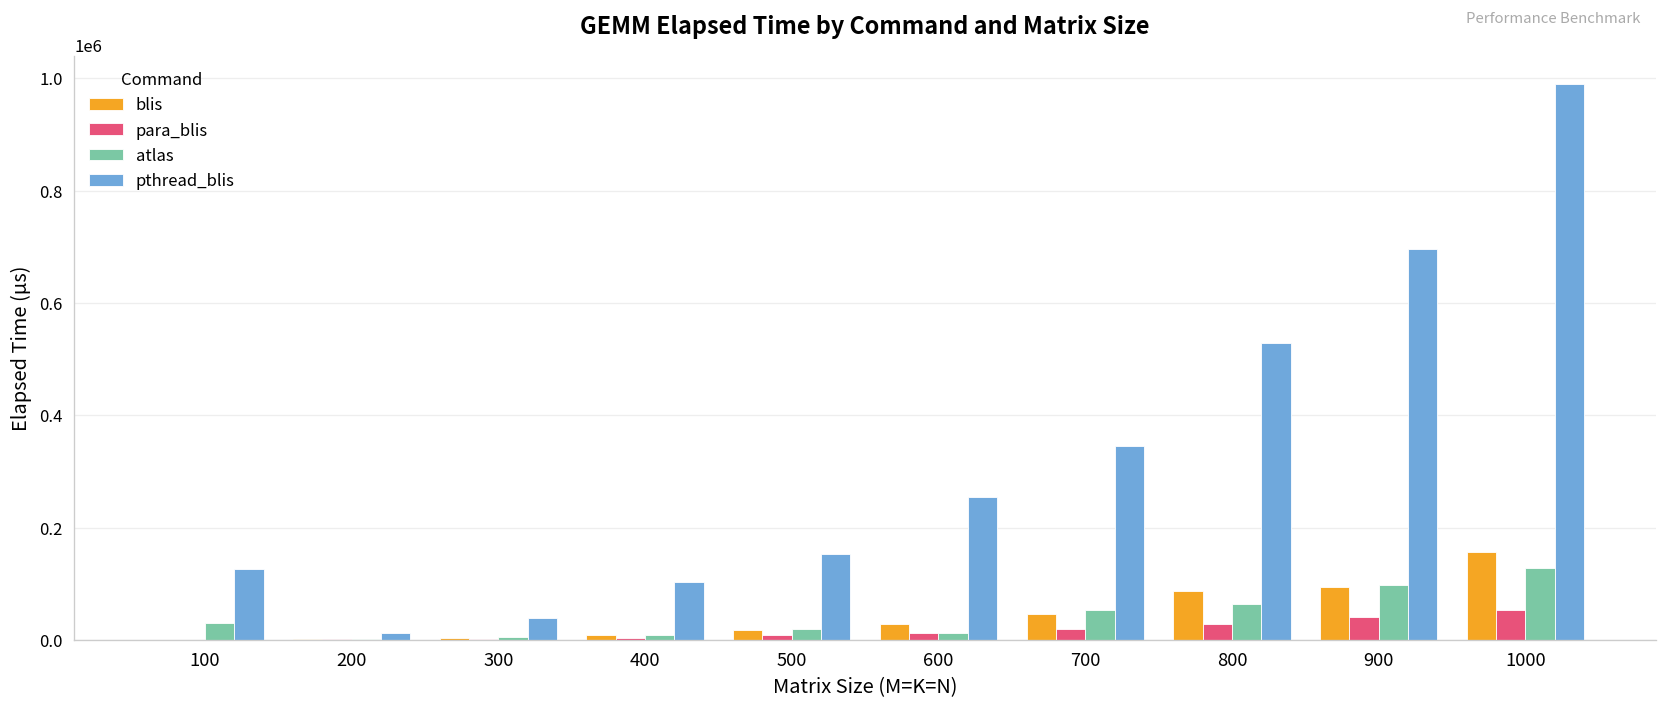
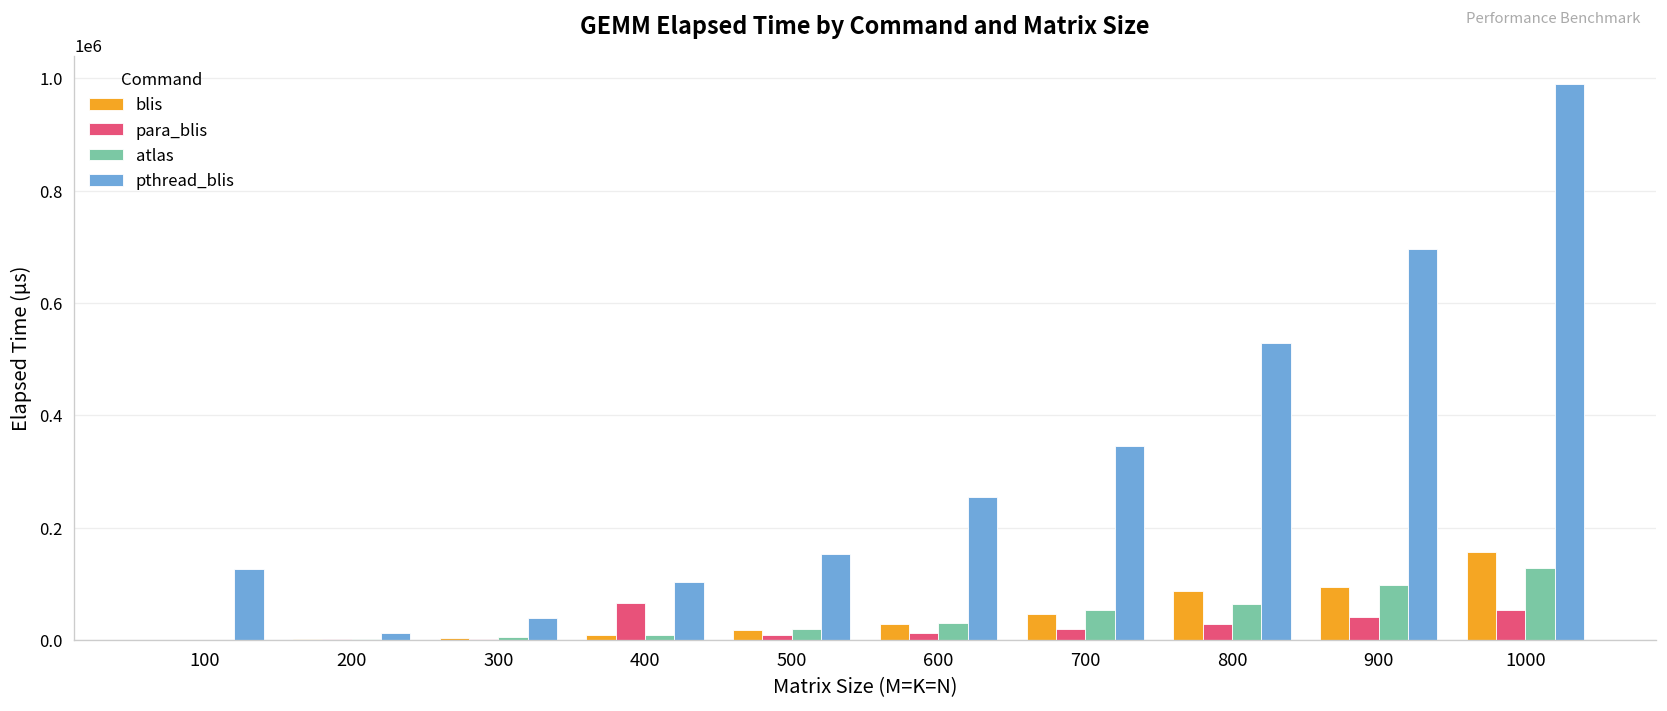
  {
    "blis": {
      "400": 10000,
      "500": 20000,
      "600": 30000,
      "700": 50000,
      "800": 90000,
      "900": 90000,
      "1000": 160000
    },
    "para_blis": {
-     "400": 0,
+     "400": 70000,
      "500": 10000,
      "600": 10000,
      "700": 20000,
      "800": 30000,
      "900": 40000,
      "1000": 50000
    },
    "atlas": {
-     "100": 30000,
+     "100": 0,
      "300": 10000,
      "400": 10000,
      "500": 20000,
-     "600": 10000,
+     "600": 30000,
      "700": 50000,
      "800": 60000,
      "900": 100000,
      "1000": 130000
    },
    "pthread_blis": {
      "100": 130000,
      "200": 10000,
      "300": 40000,
      "400": 100000,
      "500": 150000,
      "600": 250000,
      "700": 350000,
      "800": 530000,
      "900": 700000,
      "1000": 990000
    }
  }
